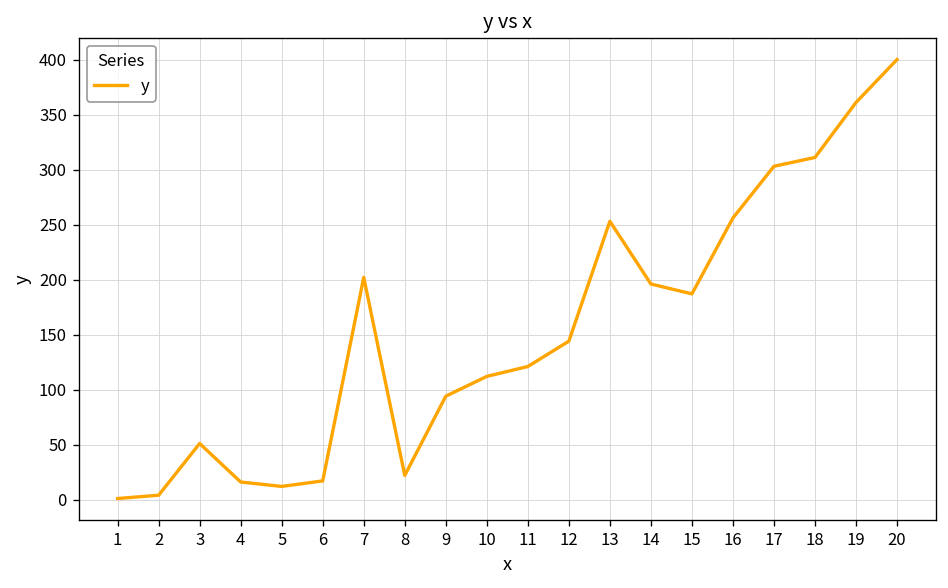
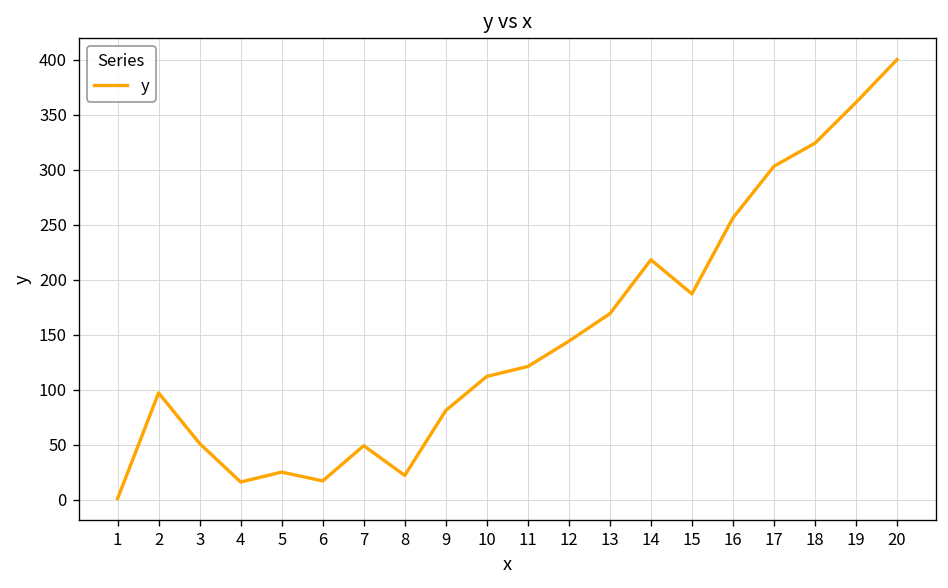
  {
    "1": 0,
-   "2": 0,
+   "2": 100,
    "3": 50,
    "4": 20,
-   "5": 10,
+   "5": 30,
    "6": 20,
-   "7": 200,
+   "7": 50,
    "8": 20,
-   "9": 90,
+   "9": 80,
    "10": 110,
    "11": 120,
    "12": 140,
-   "13": 250,
-   "14": 200,
+   "13": 170,
+   "14": 220,
    "15": 190,
    "16": 260,
    "17": 300,
-   "18": 310,
+   "18": 320,
    "19": 360,
    "20": 400
  }
